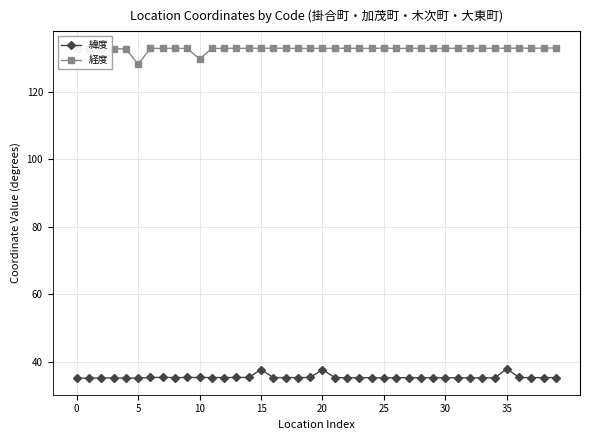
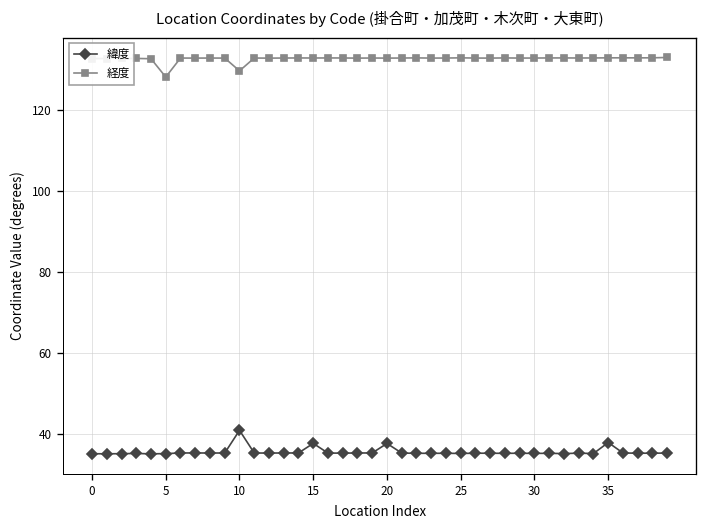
  {
    "緯度": {
      "0": 35,
      "5": 35,
-     "10": 35,
+     "10": 41,
      "15": 38,
      "20": 38,
      "25": 35,
      "30": 35,
      "35": 38
    },
    "経度": {
      "5": 128,
      "10": 130,
      "15": 133,
      "20": 133,
      "25": 133,
      "30": 133,
      "35": 133
    }
  }
